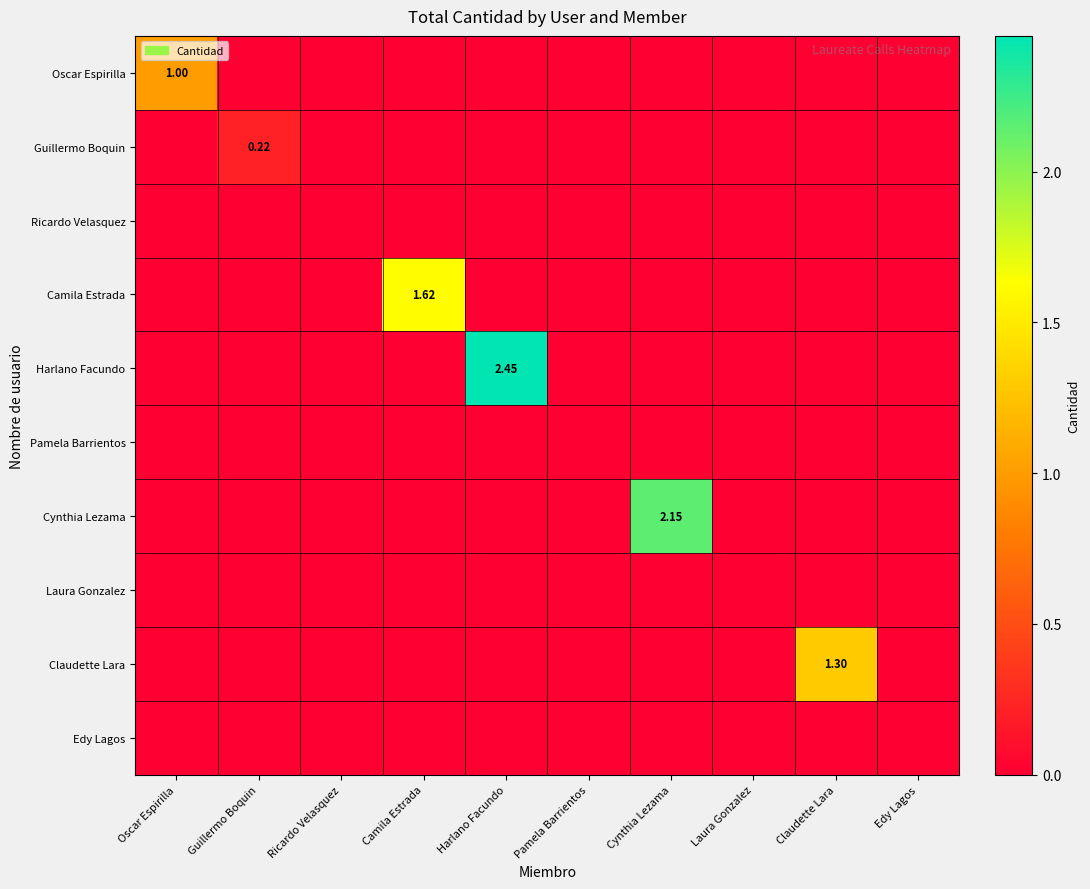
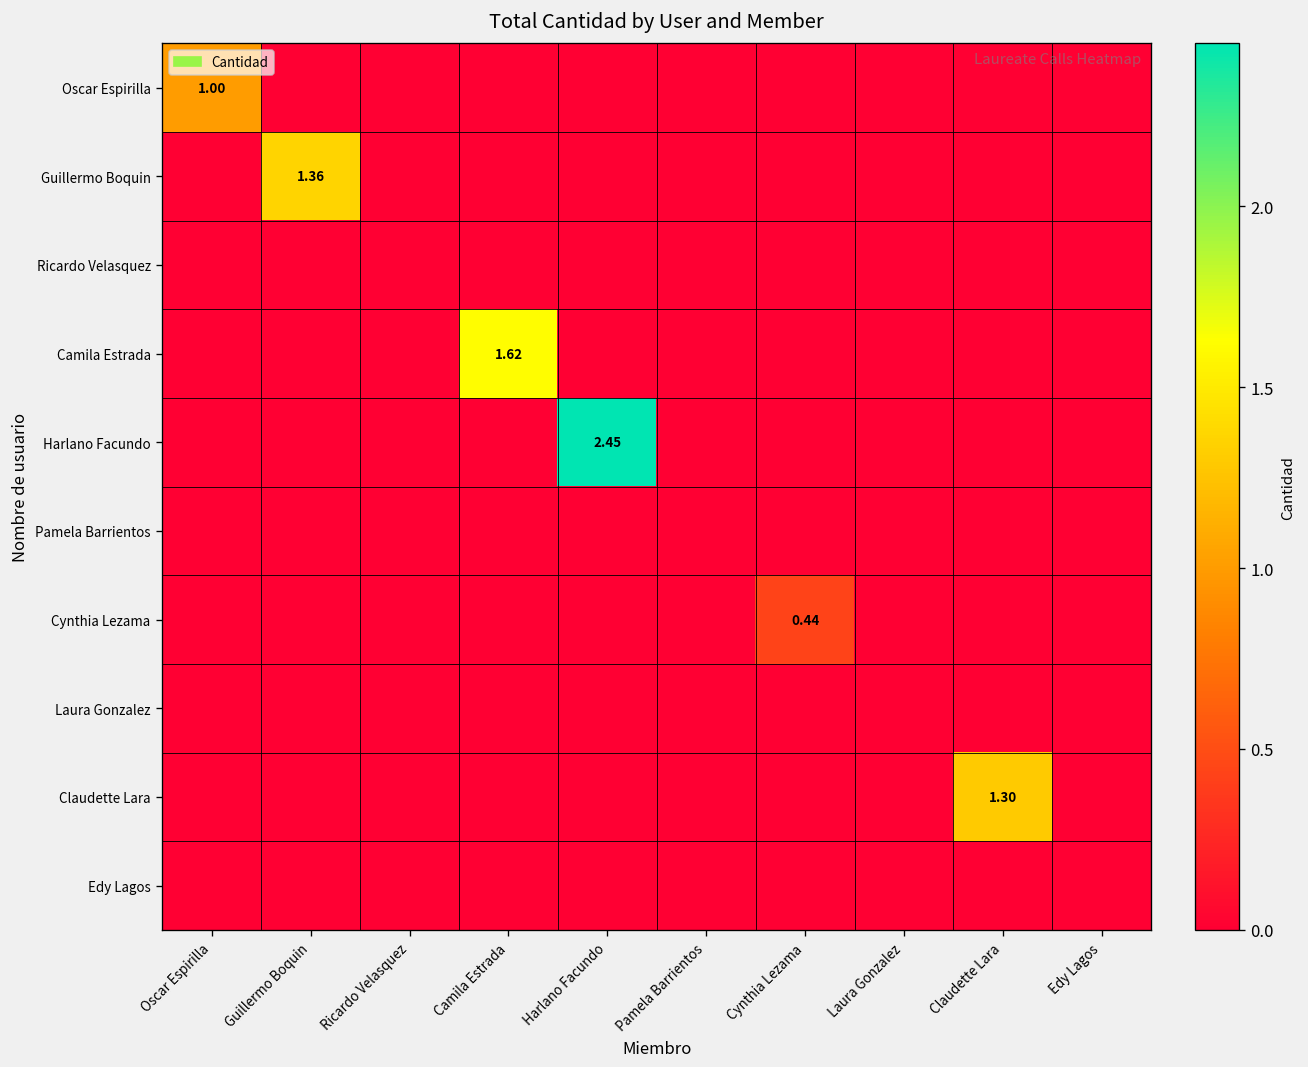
  {
    "Oscar Espirilla": {
      "Oscar Espirilla": 1.00
    },
    "Guillermo Boquin": {
-     "Guillermo Boquin": 0.22
+     "Guillermo Boquin": 1.36
    },
    "Camila Estrada": {
      "Camila Estrada": 1.62
    },
    "Harlano Facundo": {
      "Harlano Facundo": 2.45
    },
    "Cynthia Lezama": {
-     "Cynthia Lezama": 2.15
+     "Cynthia Lezama": 0.44
    },
    "Claudette Lara": {
      "Claudette Lara": 1.30
    }
  }
